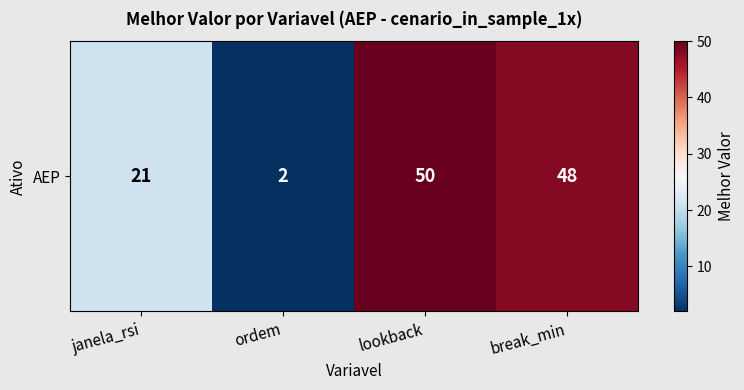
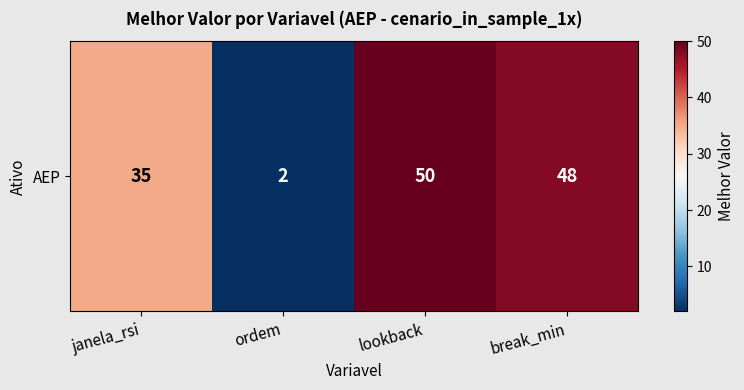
  {
    "AEP": {
-     "janela_rsi": 21,
+     "janela_rsi": 35,
      "ordem": 2,
      "lookback": 50,
      "break_min": 48
    }
  }
